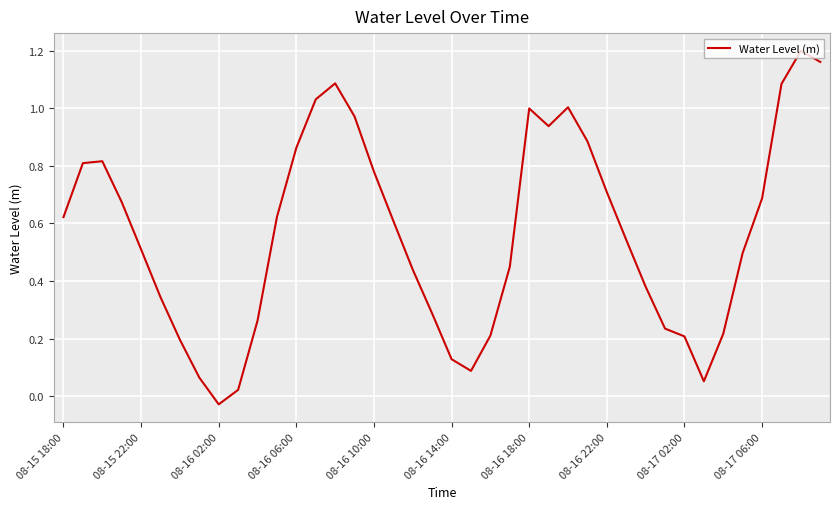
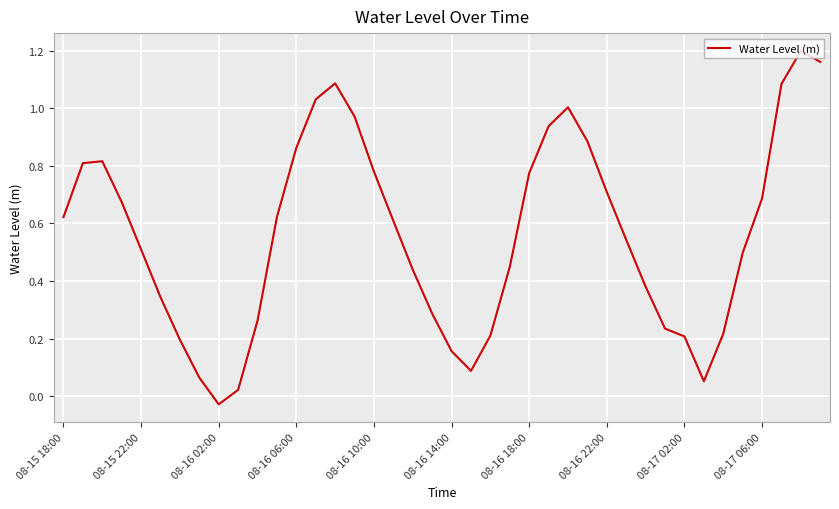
  {
    "08-15 18:00": 0.62,
    "08-15 22:00": 0.51,
    "08-16 02:00": -0.03,
    "08-16 06:00": 0.86,
    "08-16 10:00": 0.78,
-   "08-16 14:00": 0.13,
-   "08-16 18:00": 1.00,
+   "08-16 14:00": 0.16,
+   "08-16 18:00": 0.78,
    "08-16 22:00": 0.71,
    "08-17 02:00": 0.21,
    "08-17 06:00": 0.69
  }
